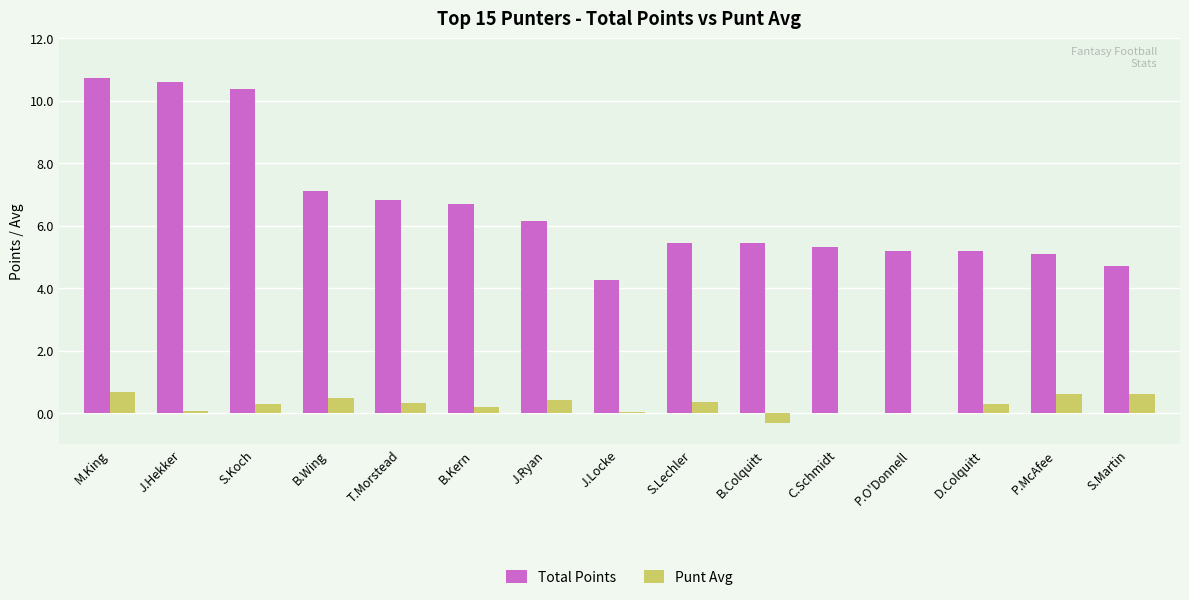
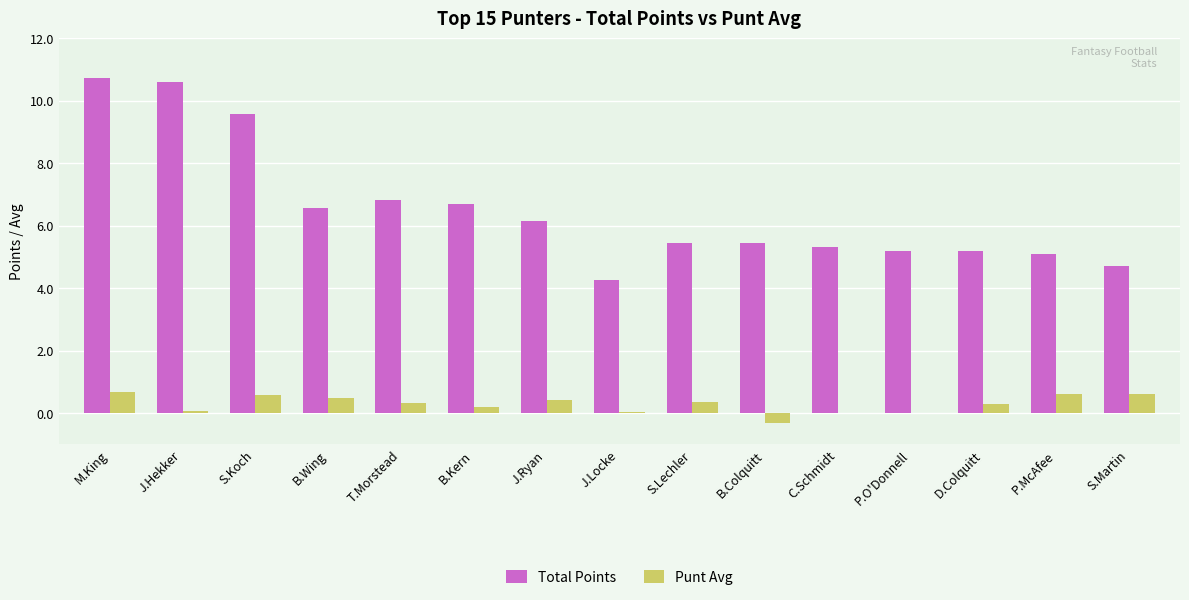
  {
    "Total Points": {
      "M.King": 10.7,
      "J.Hekker": 10.6,
-     "S.Koch": 10.4,
-     "B.Wing": 7.1,
+     "S.Koch": 9.6,
+     "B.Wing": 6.6,
      "T.Morstead": 6.8,
      "B.Kern": 6.7,
      "J.Ryan": 6.2,
      "J.Locke": 4.3,
      "S.Lechler": 5.4,
      "B.Colquitt": 5.4,
      "C.Schmidt": 5.3,
      "P.O'Donnell": 5.2,
      "D.Colquitt": 5.2,
      "P.McAfee": 5.1,
      "S.Martin": 4.7
    },
    "Punt Avg": {
      "M.King": 0.7,
-     "S.Koch": 0.3,
+     "S.Koch": 0.6,
      "B.Wing": 0.5,
      "T.Morstead": 0.3,
      "B.Kern": 0.2,
      "J.Ryan": 0.4,
      "S.Lechler": 0.3,
      "B.Colquitt": -0.3,
      "P.O'Donnell": 0.0,
      "D.Colquitt": 0.3,
      "P.McAfee": 0.6,
      "S.Martin": 0.6
    }
  }
